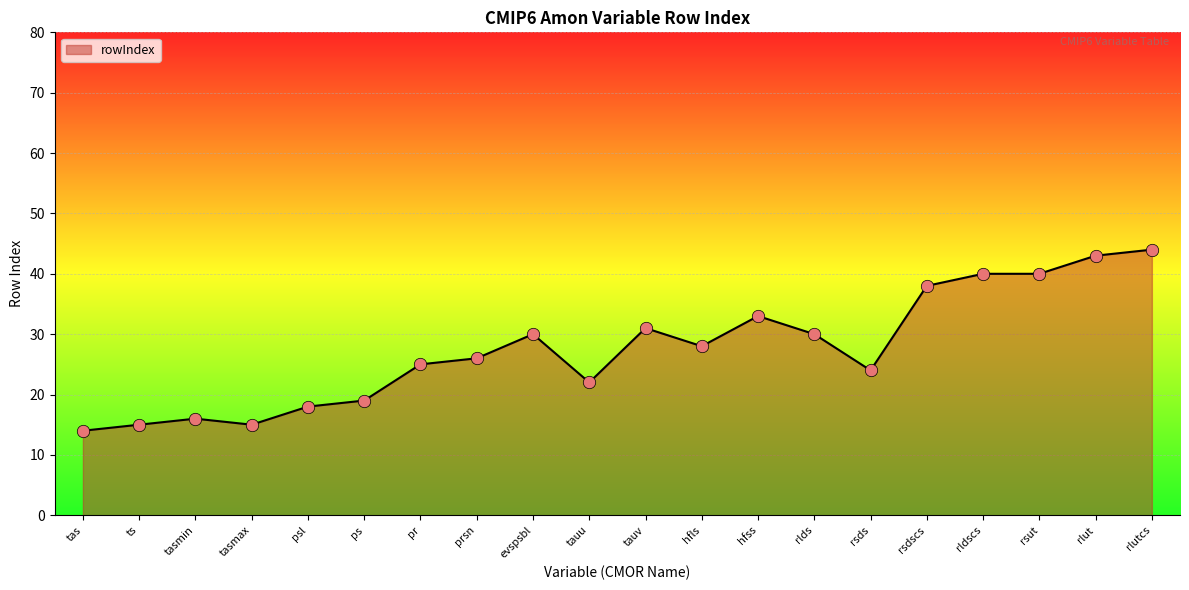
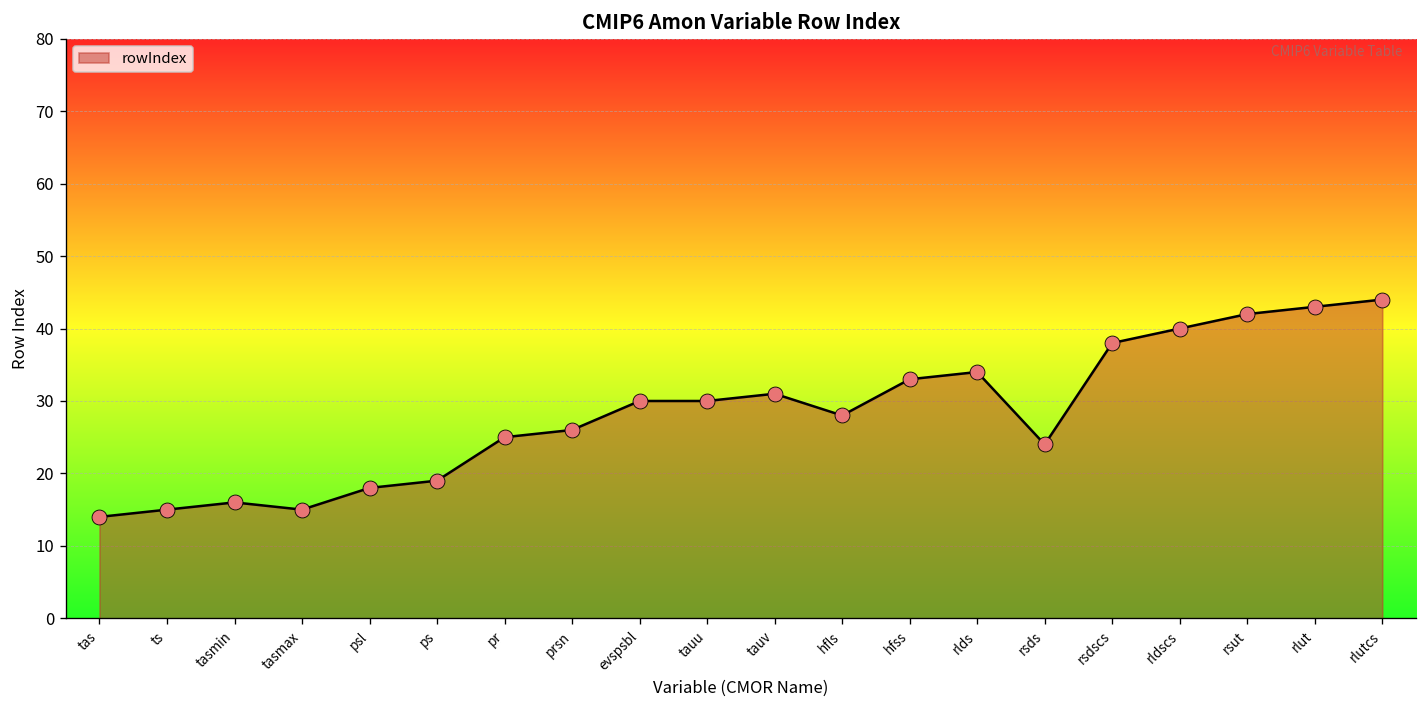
  {
    "tas": 14,
    "ts": 15,
    "tasmin": 16,
    "tasmax": 15,
    "psl": 18,
    "ps": 19,
    "pr": 25,
    "prsn": 26,
    "evspsbl": 30,
-   "tauu": 22,
+   "tauu": 30,
    "tauv": 31,
    "hfls": 28,
    "hfss": 33,
-   "rlds": 30,
+   "rlds": 34,
    "rsds": 24,
    "rsdscs": 38,
    "rldscs": 40,
-   "rsut": 40,
+   "rsut": 42,
    "rlut": 43,
    "rlutcs": 44
  }
